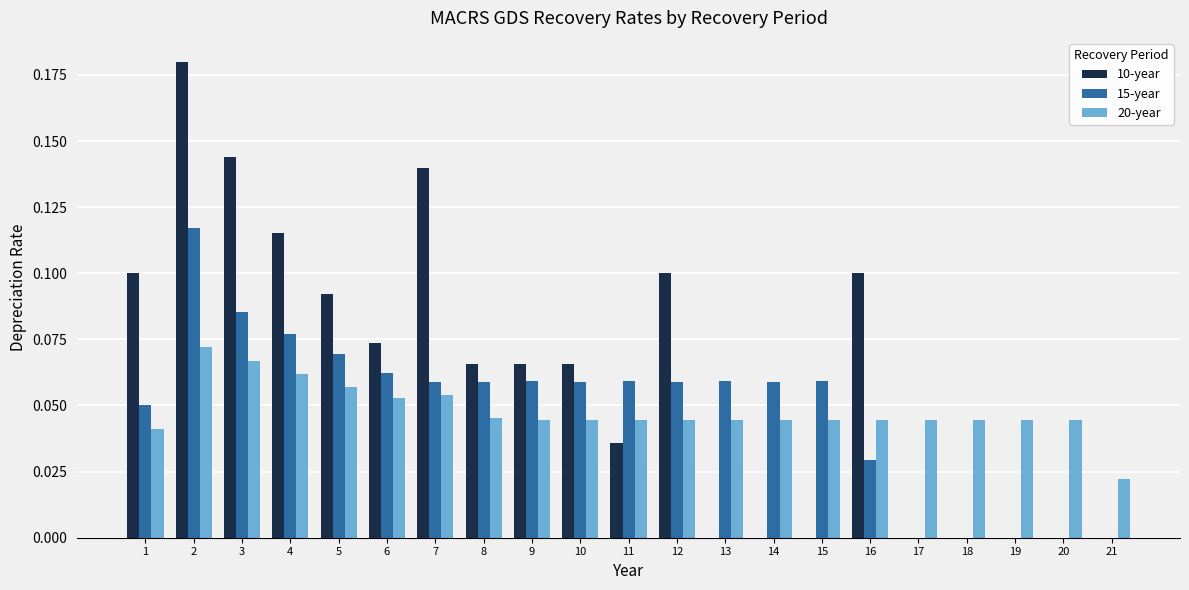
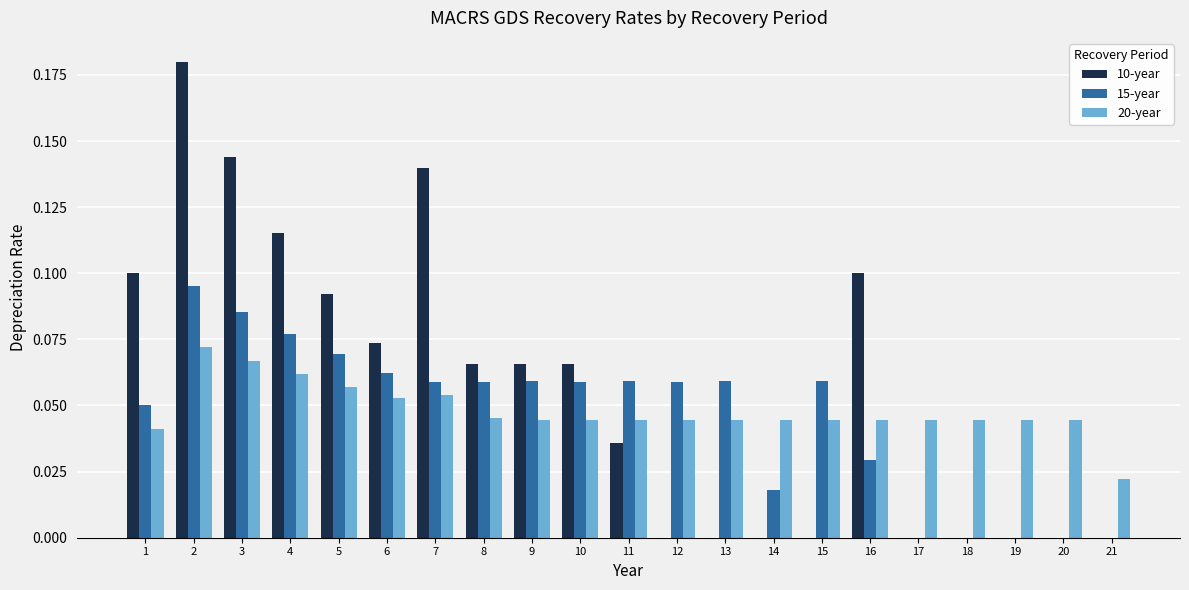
  {
    "10-year": {
      "1": 0.1,
      "2": 0.180,
      "3": 0.144,
      "4": 0.115,
      "5": 0.092,
      "6": 0.074,
      "7": 0.140,
      "8": 0.066,
      "9": 0.066,
      "10": 0.066,
      "11": 0.036,
-     "12": 0.1,
+     "12": 0.0,
      "13": 0.0,
      "14": 0.0,
      "15": 0.0,
      "16": 0.1,
      "17": 0.0,
      "18": 0.0,
      "19": 0.0,
      "20": 0.0,
      "21": 0.0
    },
    "15-year": {
      "1": 0.050,
-     "2": 0.117,
+     "2": 0.095,
      "3": 0.086,
      "4": 0.077,
      "5": 0.069,
      "6": 0.062,
      "7": 0.059,
      "8": 0.059,
      "9": 0.059,
      "10": 0.059,
      "11": 0.059,
      "12": 0.059,
      "13": 0.059,
-     "14": 0.059,
+     "14": 0.018,
      "15": 0.059,
      "16": 0.030,
      "17": 0.000,
      "18": 0.000,
      "19": 0.000,
      "20": 0.000,
      "21": 0.000
    },
    "20-year": {
      "1": 0.041,
      "2": 0.072,
      "3": 0.067,
      "4": 0.062,
      "5": 0.057,
      "6": 0.053,
      "7": 0.054,
      "8": 0.045,
      "9": 0.045,
      "10": 0.045,
      "11": 0.045,
      "12": 0.045,
      "13": 0.045,
      "14": 0.045,
      "15": 0.045,
      "16": 0.045,
      "17": 0.045,
      "18": 0.045,
      "19": 0.045,
      "20": 0.045,
      "21": 0.022
    }
  }
